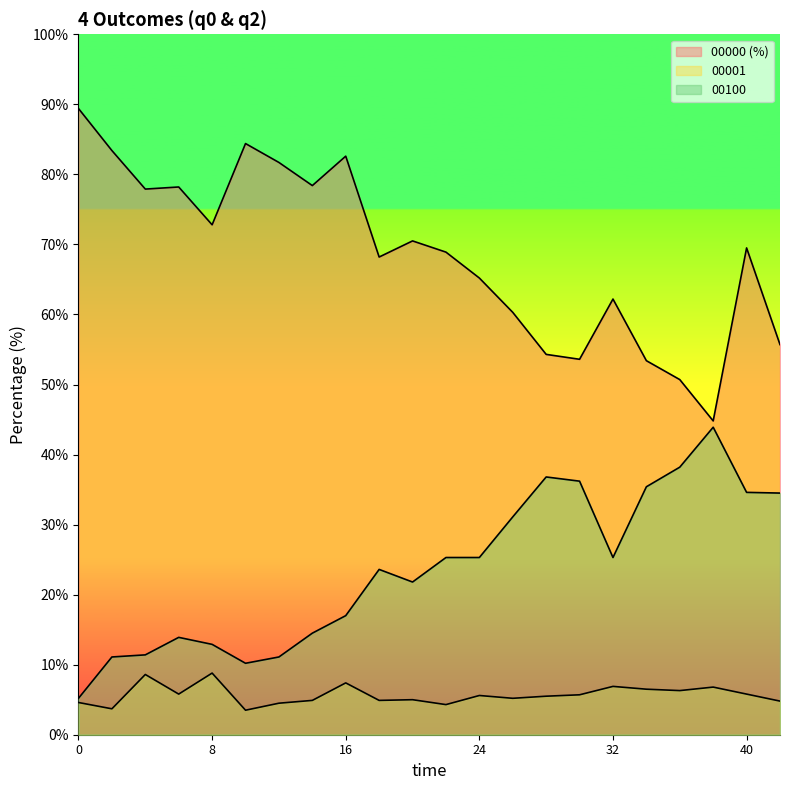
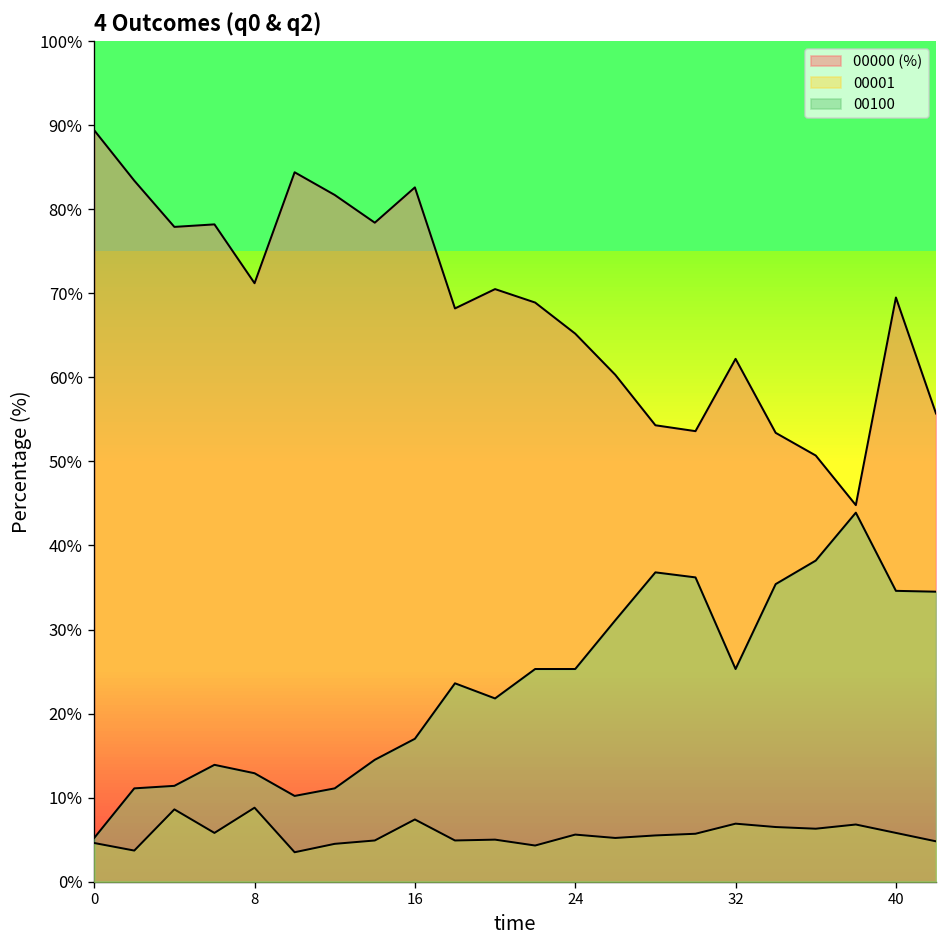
  {
    "00000 (%)": {
      "0": "89%",
-     "8": "73%",
+     "8": "71%",
      "16": "83%",
      "24": "65%",
      "32": "62%",
      "40": "70%"
    },
    "00001": {
      "0": "5%",
      "8": "9%",
      "16": "7%",
      "24": "6%",
      "32": "7%",
      "40": "6%"
    },
    "00100": {
      "0": "5%",
      "8": "13%",
      "16": "17%",
      "24": "25%",
      "32": "25%",
      "40": "35%"
    }
  }
